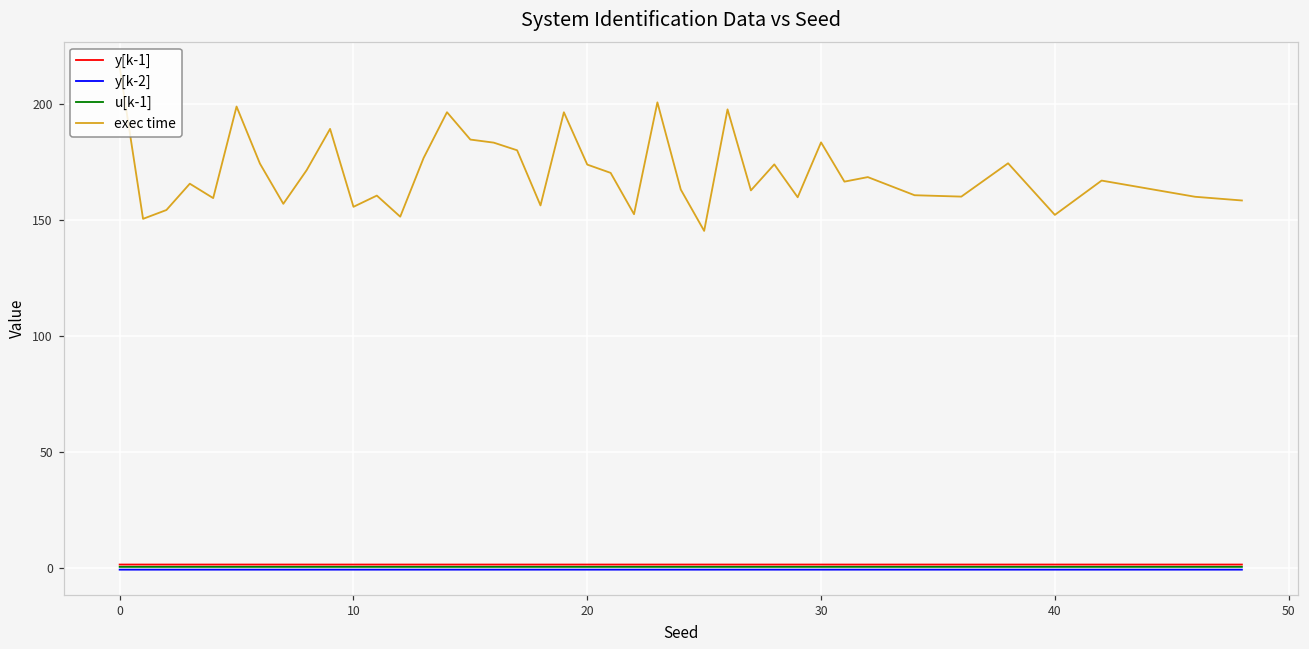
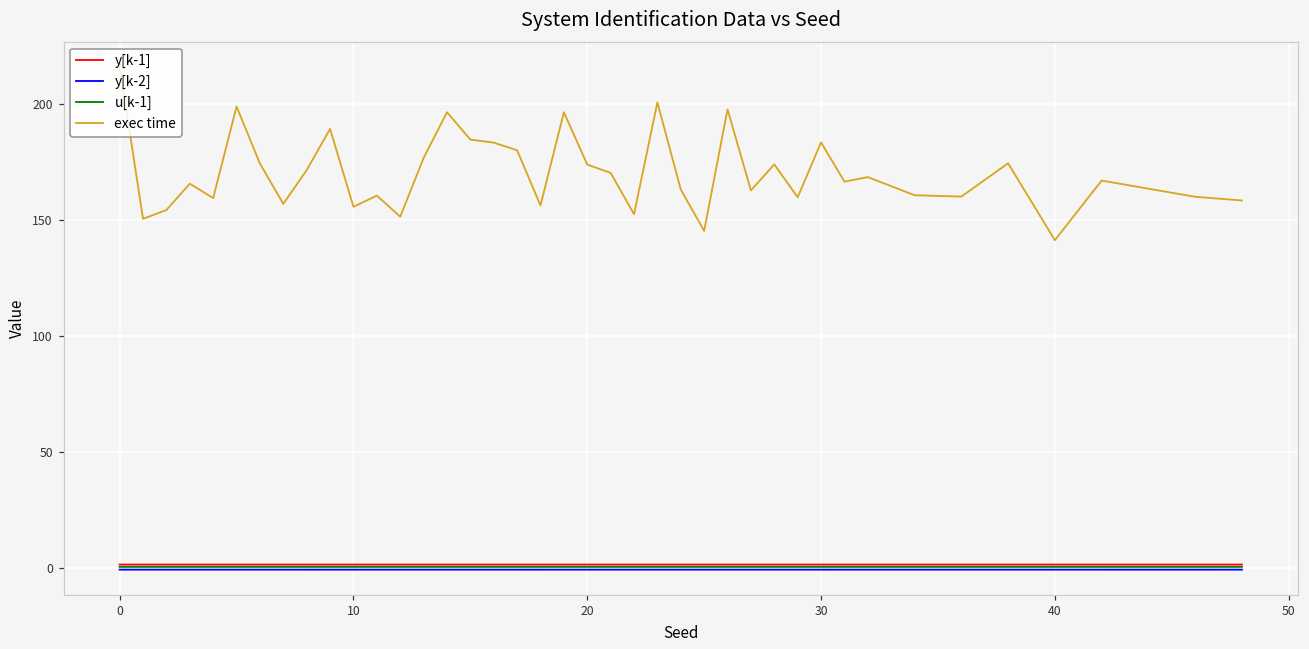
  {
    "y[k-2]": {
      "0": -1,
      "10": -1,
      "20": -1,
      "30": -1,
      "40": -1
    },
    "exec time": {
      "10": 156,
      "20": 174,
      "30": 183,
-     "40": 152
+     "40": 141
    }
  }
